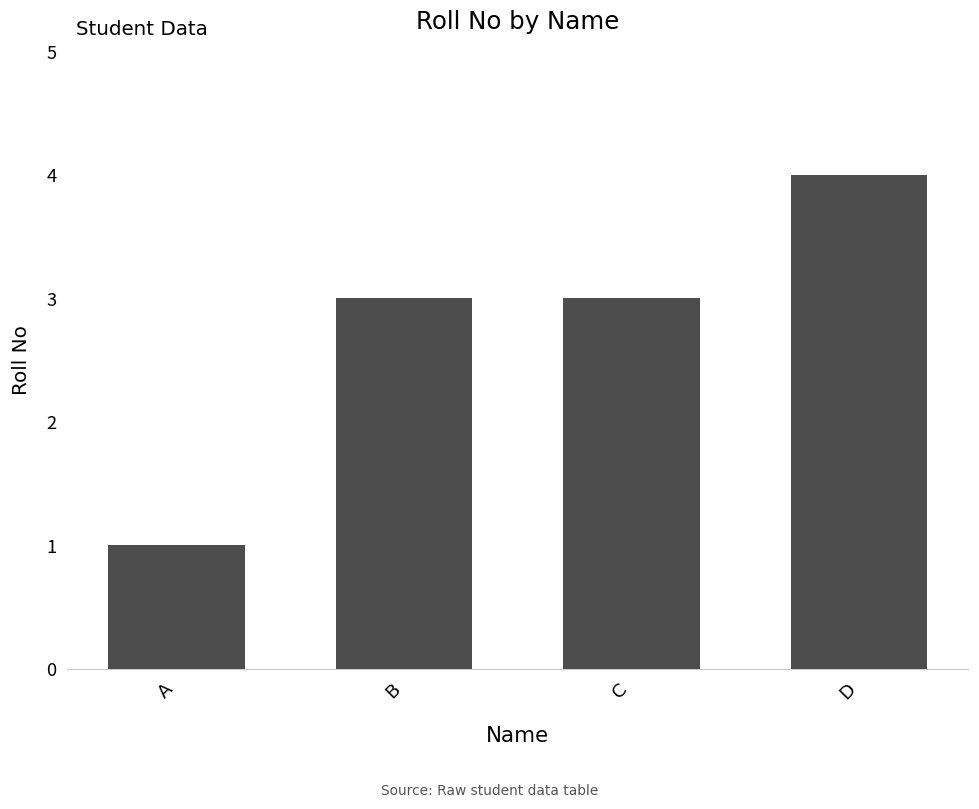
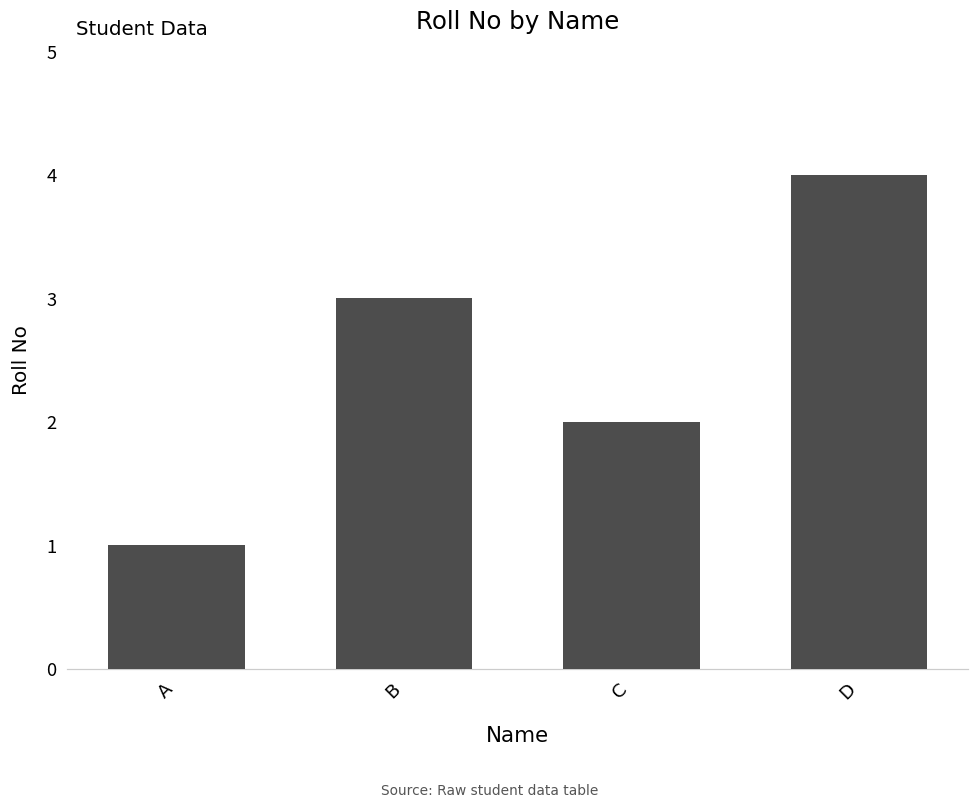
  {
    "A": 1,
    "B": 3,
-   "C": 3,
+   "C": 2,
    "D": 4
  }
